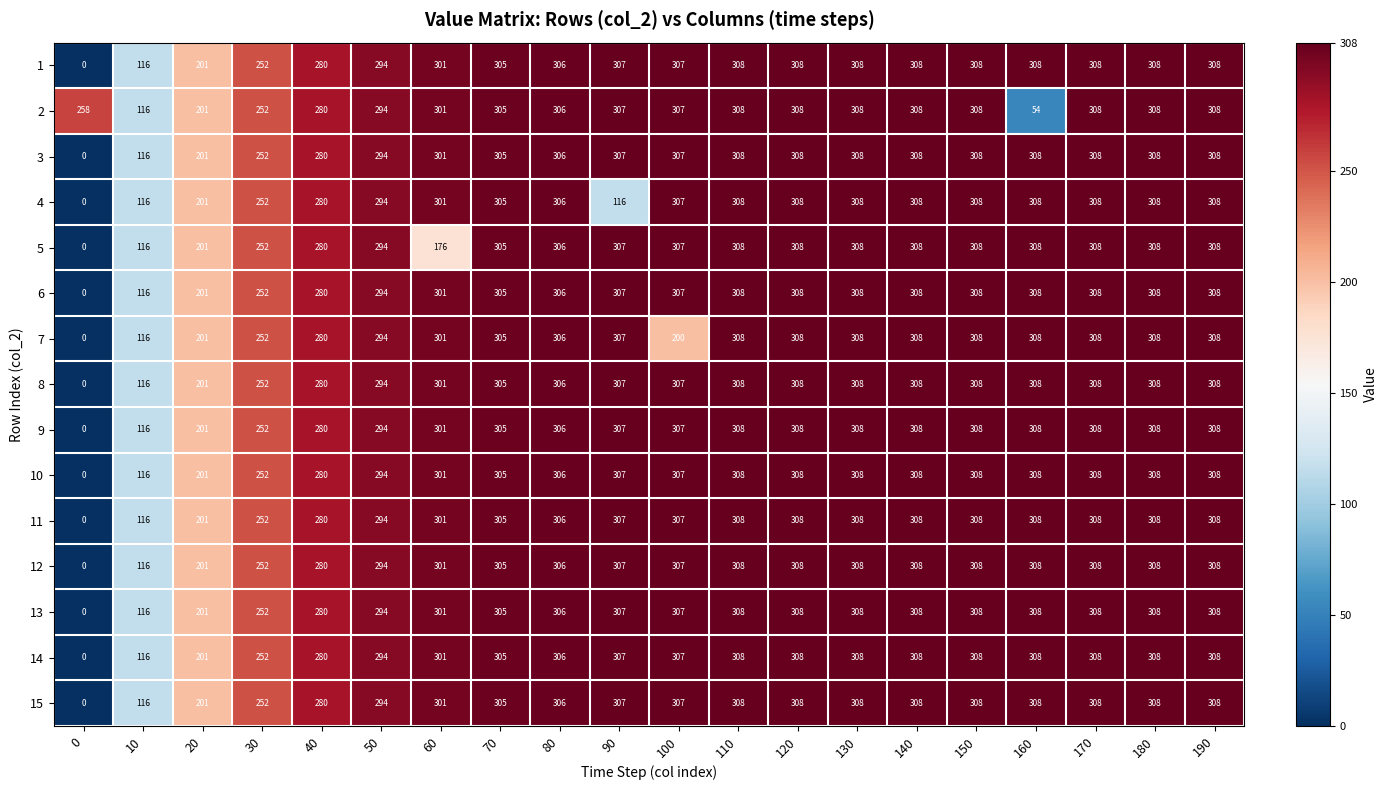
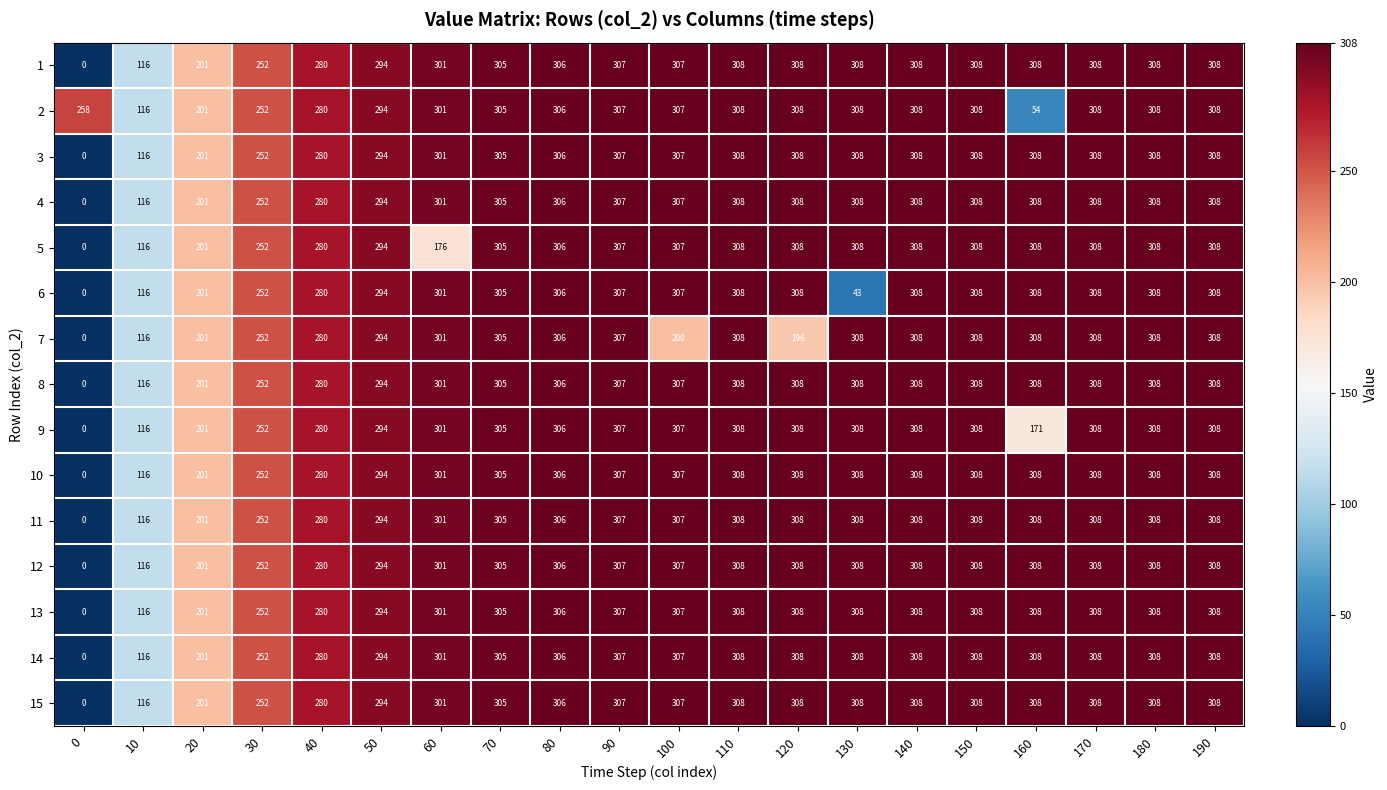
  {
    "4": {
      "0": 0,
      "10": 116,
      "20": 201,
      "30": 252,
      "40": 280,
      "50": 294,
      "60": 301,
      "70": 305,
      "80": 306,
-     "90": 116,
+     "90": 307,
      "100": 307,
      "110": 308,
      "120": 308,
      "130": 308,
      "140": 308,
      "150": 308,
      "160": 308,
      "170": 308,
      "180": 308,
      "190": 308
    },
    "6": {
      "0": 0,
      "10": 116,
      "20": 201,
      "30": 252,
      "40": 280,
      "50": 294,
      "60": 301,
      "70": 305,
      "80": 306,
      "90": 307,
      "100": 307,
      "110": 308,
      "120": 308,
-     "130": 308,
+     "130": 43,
      "140": 308,
      "150": 308,
      "160": 308,
      "170": 308,
      "180": 308,
      "190": 308
    },
    "7": {
      "0": 0,
      "10": 116,
      "20": 201,
      "30": 252,
      "40": 280,
      "50": 294,
      "60": 301,
      "70": 305,
      "80": 306,
      "90": 307,
      "100": 200,
      "110": 308,
-     "120": 308,
+     "120": 196,
      "130": 308,
      "140": 308,
      "150": 308,
      "160": 308,
      "170": 308,
      "180": 308,
      "190": 308
    },
    "9": {
      "0": 0,
      "10": 116,
      "20": 201,
      "30": 252,
      "40": 280,
      "50": 294,
      "60": 301,
      "70": 305,
      "80": 306,
      "90": 307,
      "100": 307,
      "110": 308,
      "120": 308,
      "130": 308,
      "140": 308,
      "150": 308,
-     "160": 308,
+     "160": 171,
      "170": 308,
      "180": 308,
      "190": 308
    }
  }
